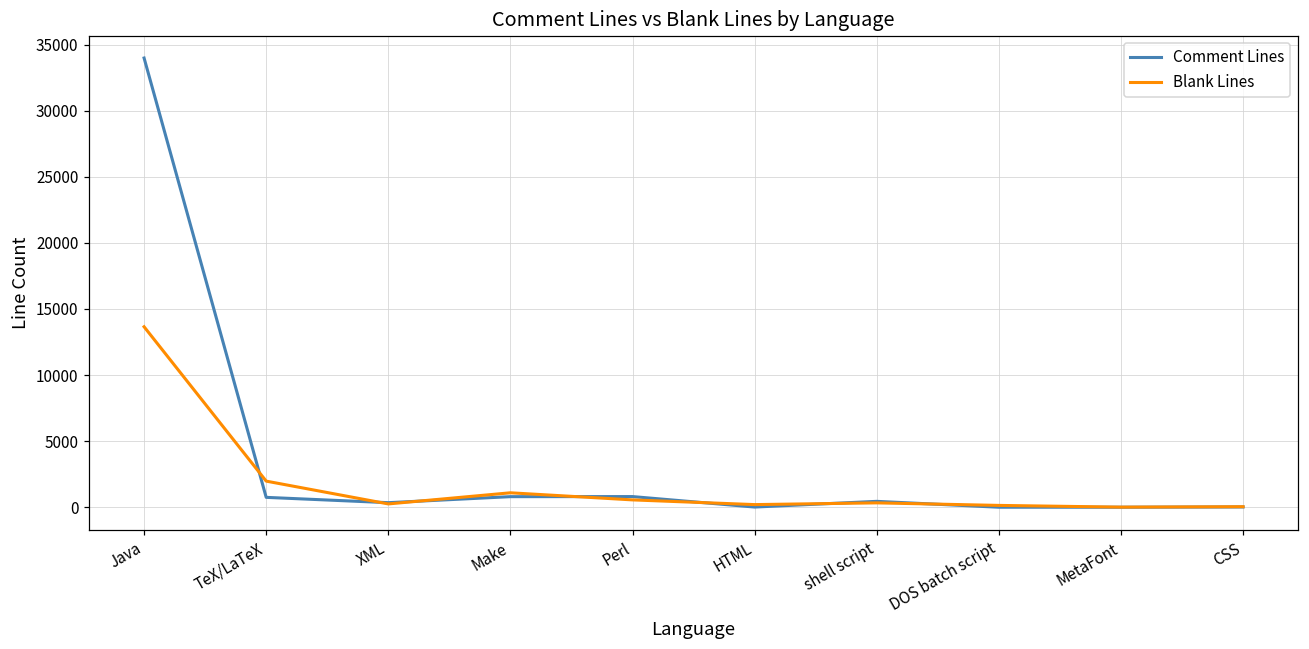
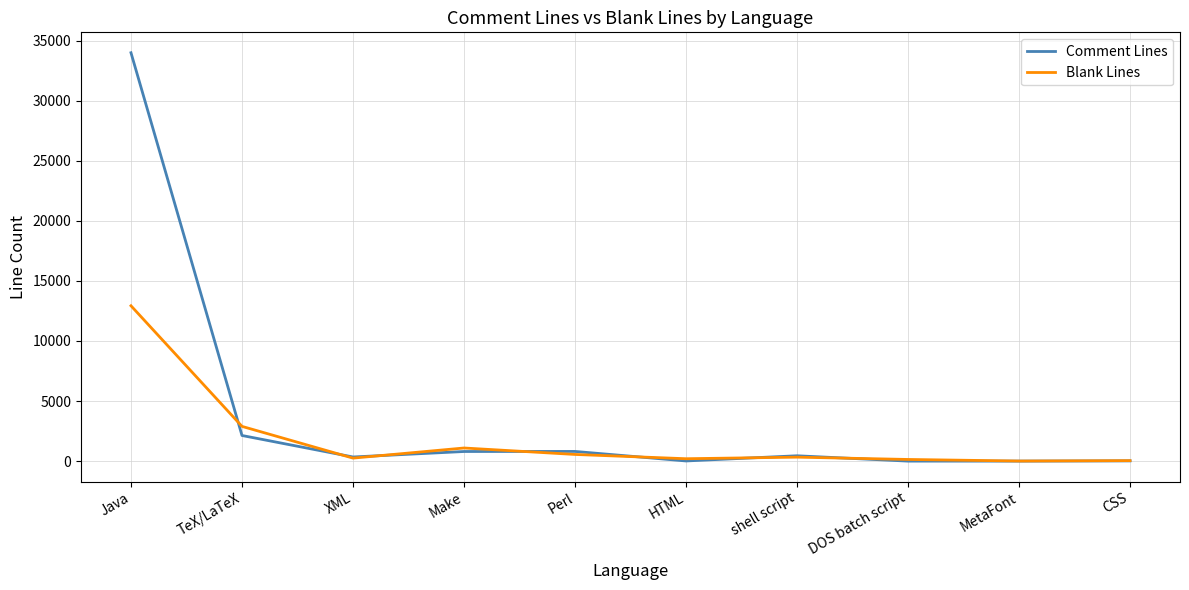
  {
    "Comment Lines": {
      "Java": 34000,
-     "TeX/LaTeX": 700,
+     "TeX/LaTeX": 2100,
      "Make": 800,
      "Perl": 800
    },
    "Blank Lines": {
-     "Java": 13700,
-     "TeX/LaTeX": 2000,
+     "Java": 12900,
+     "TeX/LaTeX": 2900,
      "Make": 1100,
      "Perl": 600
    }
  }
